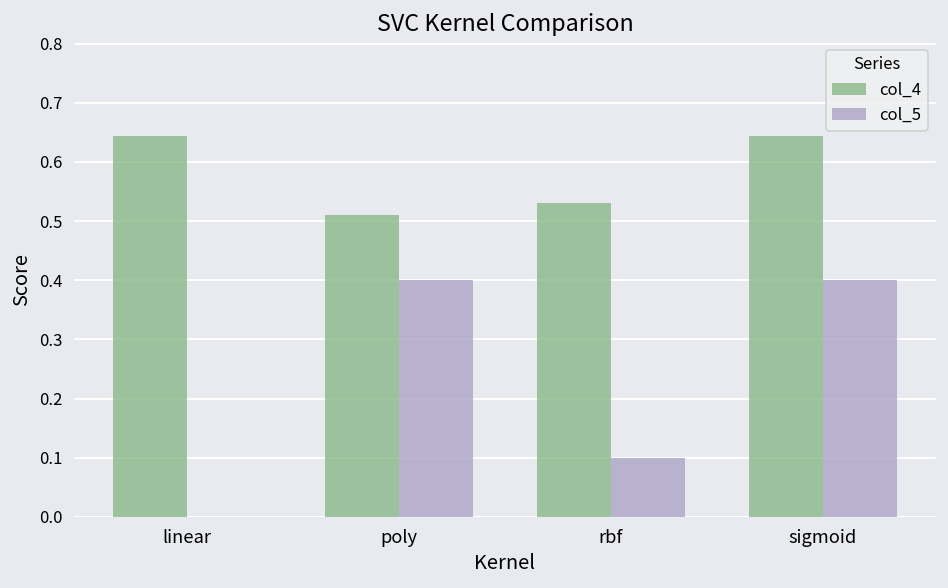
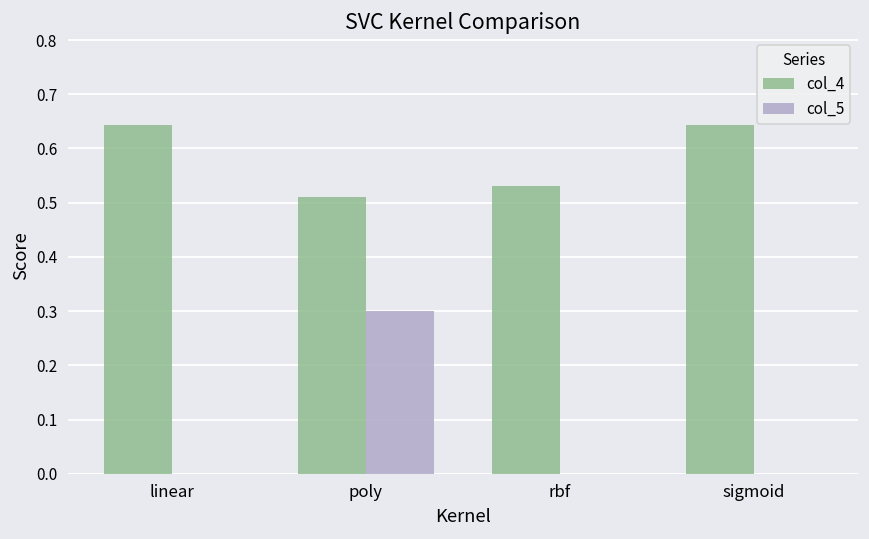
  {
    "col_4": {
      "linear": 0.64,
      "poly": 0.51,
      "rbf": 0.53,
      "sigmoid": 0.64
    },
    "col_5": {
      "linear": 0.0,
-     "poly": 0.4,
-     "rbf": 0.1,
-     "sigmoid": 0.4
+     "poly": 0.3,
+     "rbf": 0.0,
+     "sigmoid": 0.0
    }
  }
